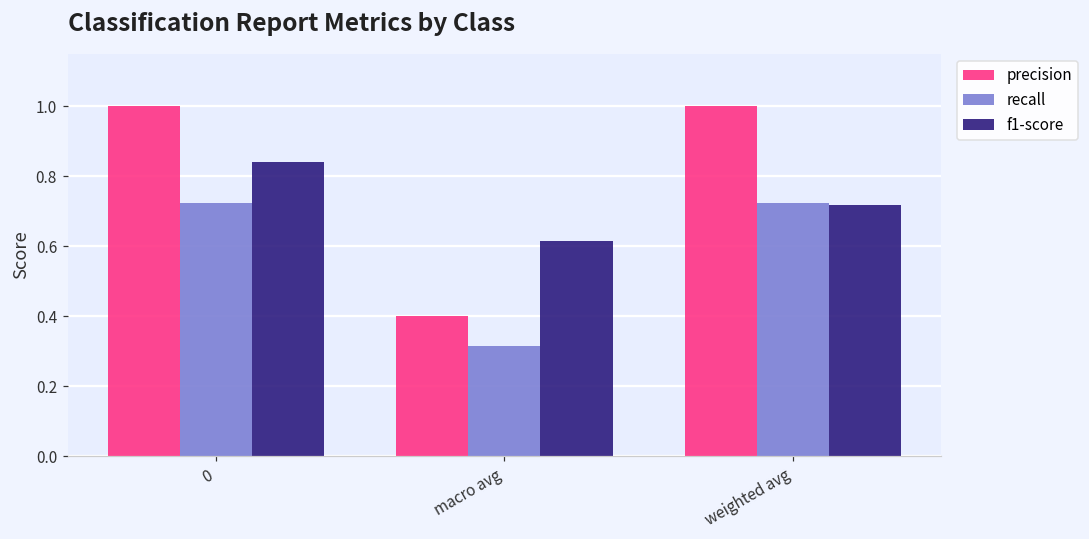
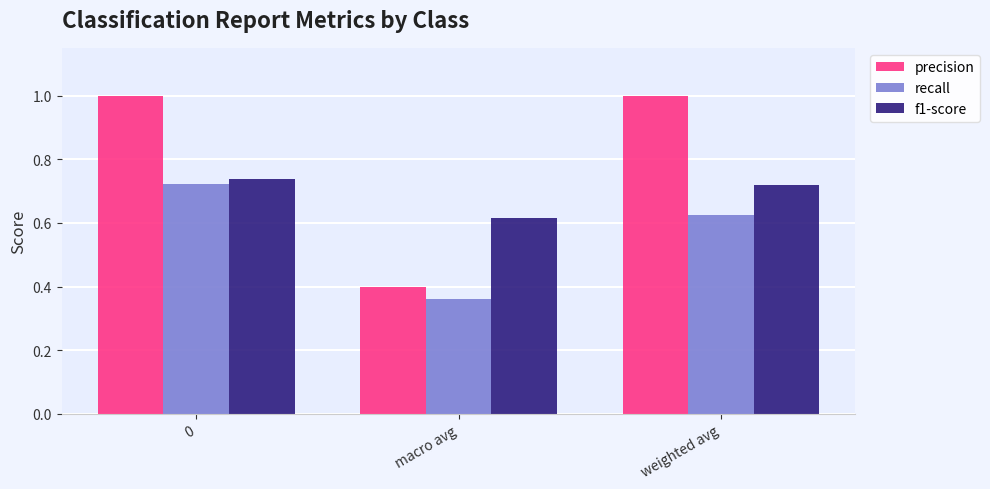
  {
    "precision": {
      "0": 1.00,
      "macro avg": 0.40,
      "weighted avg": 1.00
    },
    "recall": {
      "0": 0.72,
-     "macro avg": 0.32,
-     "weighted avg": 0.72
+     "macro avg": 0.36,
+     "weighted avg": 0.63
    },
    "f1-score": {
-     "0": 0.84,
+     "0": 0.74,
      "macro avg": 0.62,
      "weighted avg": 0.72
    }
  }
